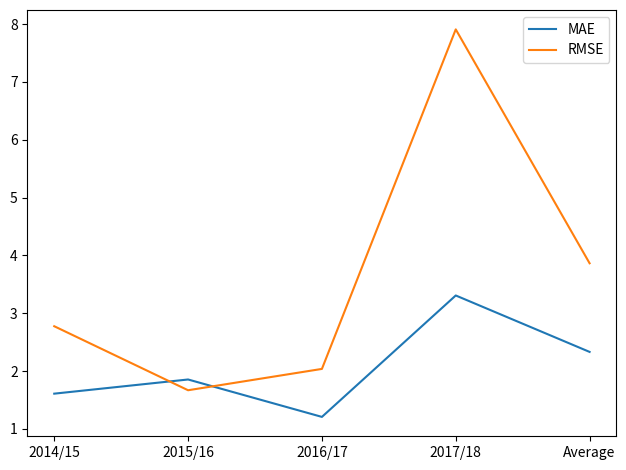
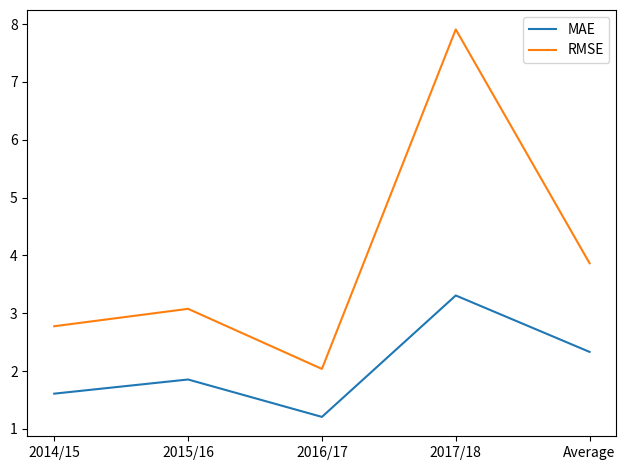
  {
    "MAE": {
      "2014/15": 1.6,
      "2015/16": 1.9,
      "2016/17": 1.2,
      "2017/18": 3.3,
      "Average": 2.3
    },
    "RMSE": {
      "2014/15": 2.8,
-     "2015/16": 1.7,
+     "2015/16": 3.1,
      "2016/17": 2.0,
      "2017/18": 7.9,
      "Average": 3.9
    }
  }
